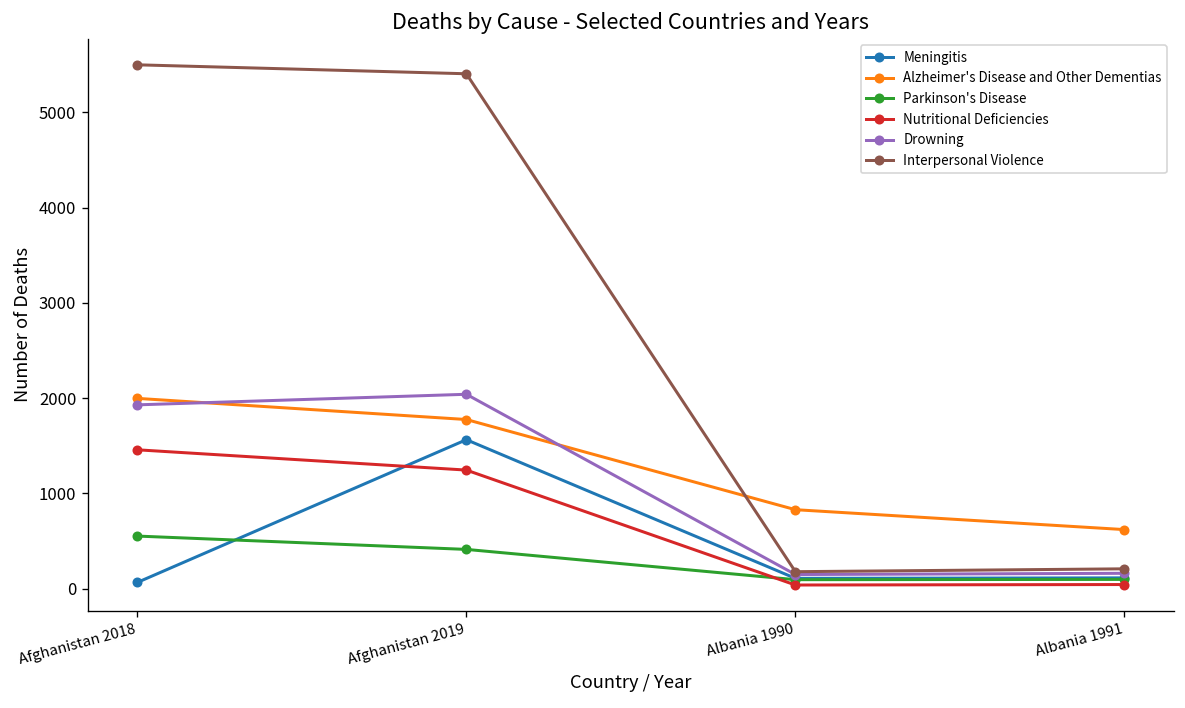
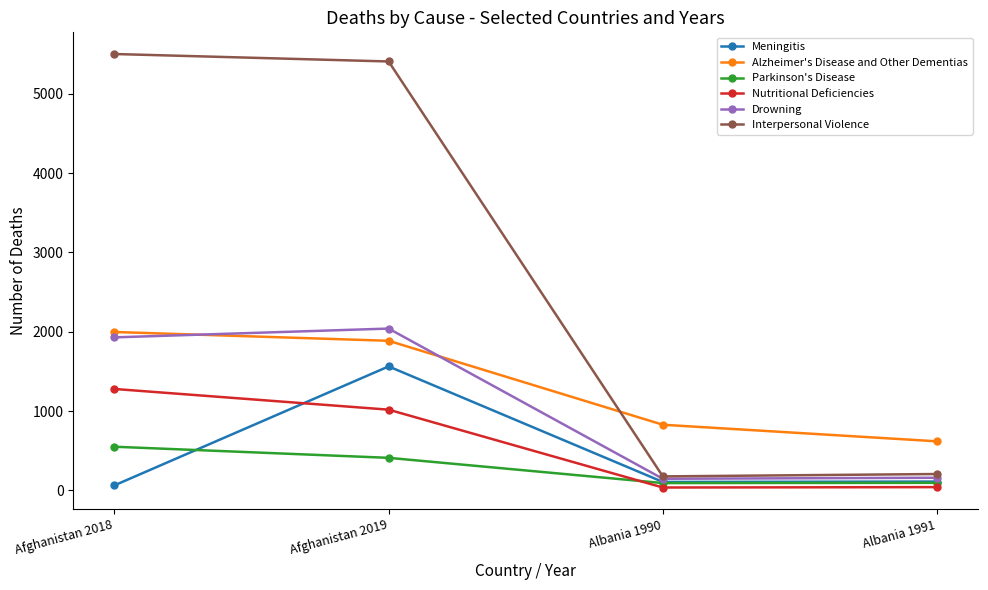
  {
    "Meningitis": {
      "Afghanistan 2018": 100,
      "Afghanistan 2019": 1600
    },
    "Alzheimer's Disease and Other Dementias": {
      "Afghanistan 2018": 2000,
-     "Afghanistan 2019": 1800,
+     "Afghanistan 2019": 1900,
      "Albania 1990": 800,
      "Albania 1991": 600
    },
    "Parkinson's Disease": {
      "Afghanistan 2018": 600,
      "Afghanistan 2019": 400
    },
    "Nutritional Deficiencies": {
-     "Afghanistan 2018": 1500,
-     "Afghanistan 2019": 1200,
+     "Afghanistan 2018": 1300,
+     "Afghanistan 2019": 1000,
      "Albania 1990": 0,
      "Albania 1991": 0
    },
    "Drowning": {
      "Afghanistan 2018": 1900,
      "Afghanistan 2019": 2000,
      "Albania 1991": 200
    },
    "Interpersonal Violence": {
      "Afghanistan 2018": 5500,
      "Afghanistan 2019": 5400,
      "Albania 1991": 200
    }
  }
